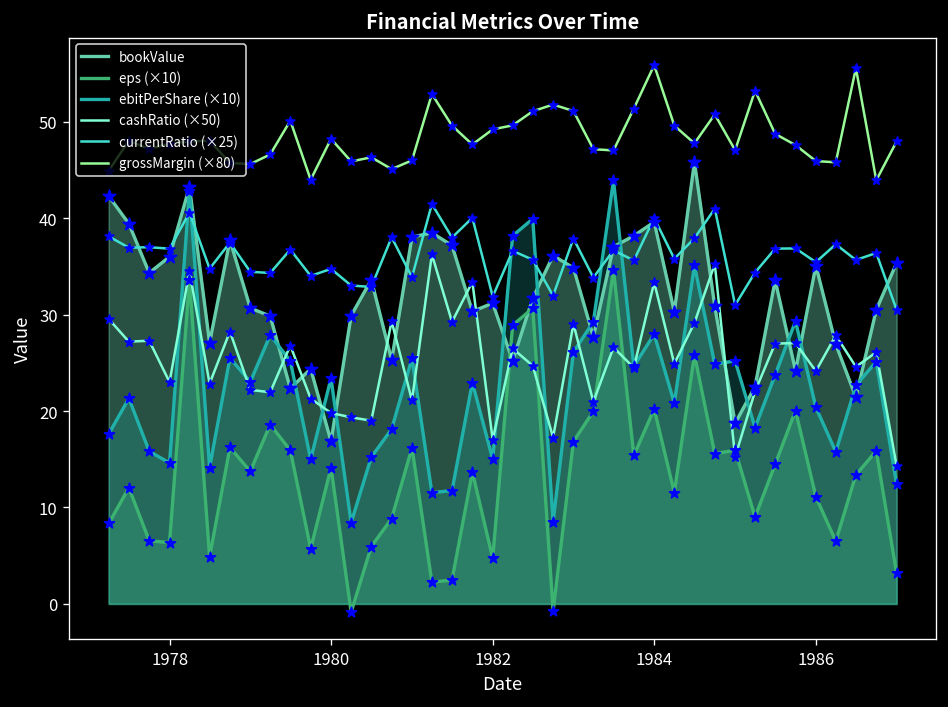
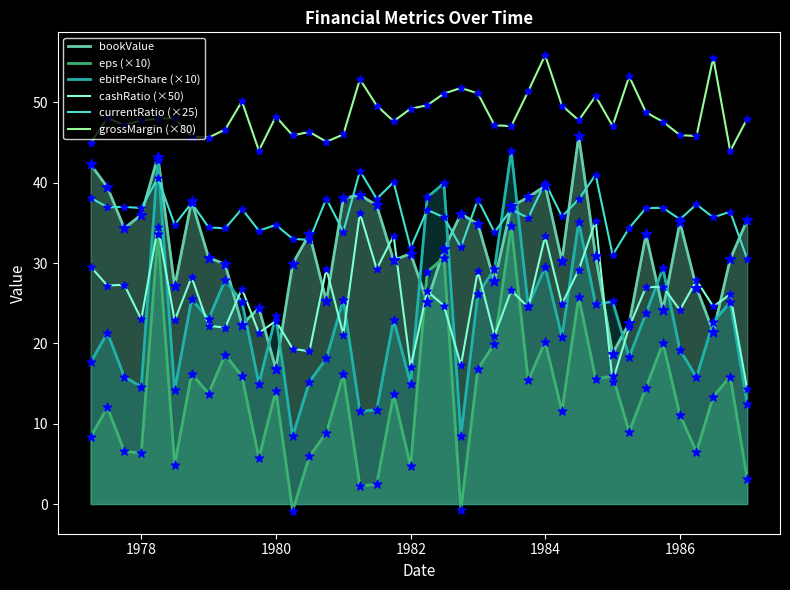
  {
    "ebitPerShare (×10)": {
      "1978": 15,
      "1980": 23,
      "1982": 15,
-     "1984": 28,
-     "1986": 20
+     "1984": 29,
+     "1986": 19
    },
    "cashRatio (×50)": {
      "1978": 23,
-     "1980": 20,
+     "1980": 23,
      "1982": 17,
      "1984": 33,
      "1986": 24
    },
    "grossMargin (×80)": {
      "1980": 48,
      "1982": 49,
      "1984": 56,
      "1986": 46
    }
  }
